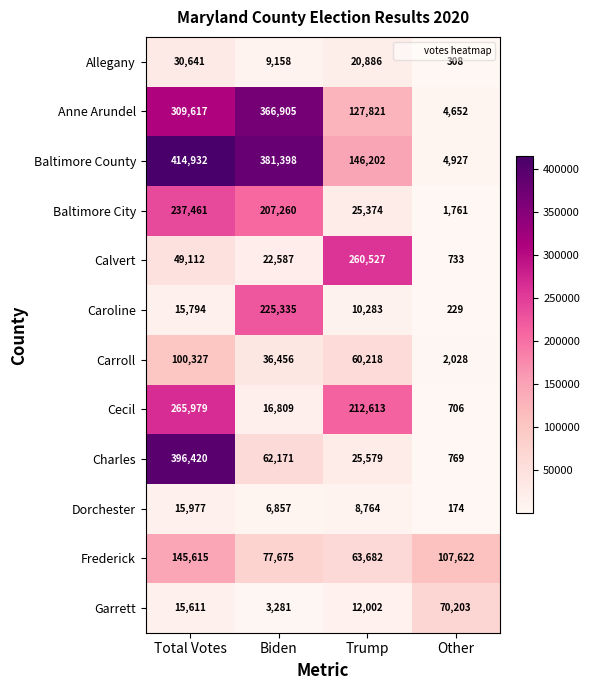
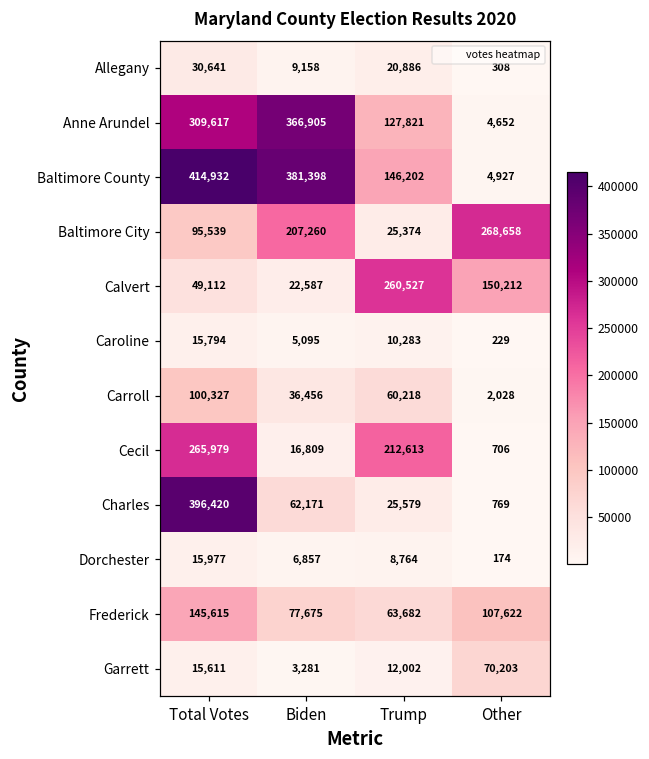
  {
    "Allegany": {
      "Total Votes": "30,641",
      "Biden": "9,158",
      "Trump": "20,886"
    },
    "Anne Arundel": {
      "Total Votes": "309,617",
      "Biden": "366,905",
      "Trump": "127,821",
      "Other": "4,652"
    },
    "Baltimore County": {
      "Total Votes": "414,932",
      "Biden": "381,398",
      "Trump": "146,202",
      "Other": "4,927"
    },
    "Baltimore City": {
-     "Total Votes": "237,461",
+     "Total Votes": "95,539",
      "Biden": "207,260",
      "Trump": "25,374",
-     "Other": "1,761"
+     "Other": "268,658"
    },
    "Calvert": {
      "Total Votes": "49,112",
      "Biden": "22,587",
      "Trump": "260,527",
-     "Other": "733"
+     "Other": "150,212"
    },
    "Caroline": {
      "Total Votes": "15,794",
-     "Biden": "225,335",
+     "Biden": "5,095",
      "Trump": "10,283",
      "Other": "229"
    },
    "Carroll": {
      "Total Votes": "100,327",
      "Biden": "36,456",
      "Trump": "60,218",
      "Other": "2,028"
    },
    "Cecil": {
      "Total Votes": "265,979",
      "Biden": "16,809",
      "Trump": "212,613",
      "Other": "706"
    },
    "Charles": {
      "Total Votes": "396,420",
      "Biden": "62,171",
      "Trump": "25,579",
      "Other": "769"
    },
    "Dorchester": {
      "Total Votes": "15,977",
      "Biden": "6,857",
      "Trump": "8,764",
      "Other": "174"
    },
    "Frederick": {
      "Total Votes": "145,615",
      "Biden": "77,675",
      "Trump": "63,682",
      "Other": "107,622"
    },
    "Garrett": {
      "Total Votes": "15,611",
      "Biden": "3,281",
      "Trump": "12,002",
      "Other": "70,203"
    }
  }
